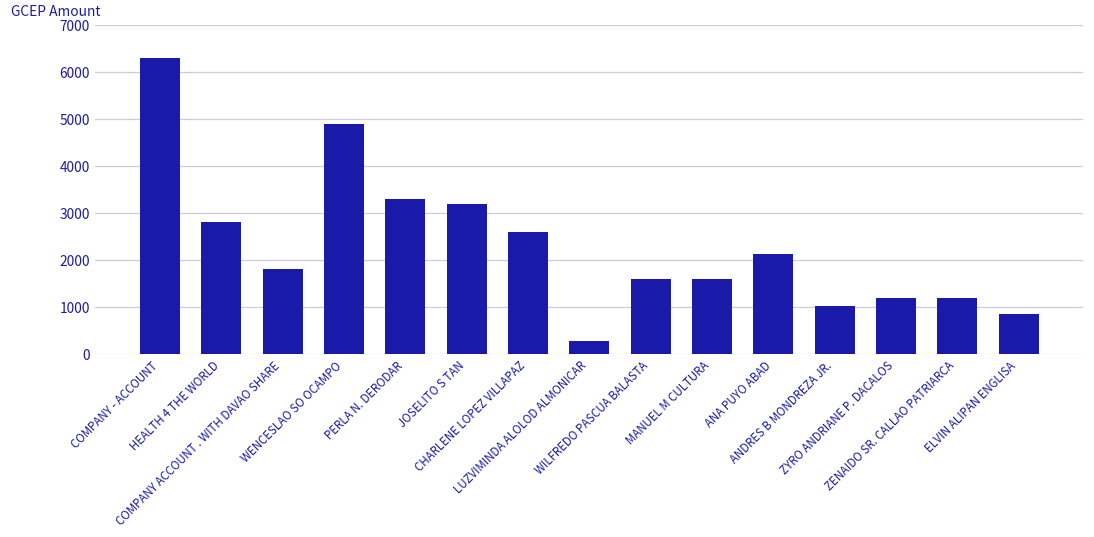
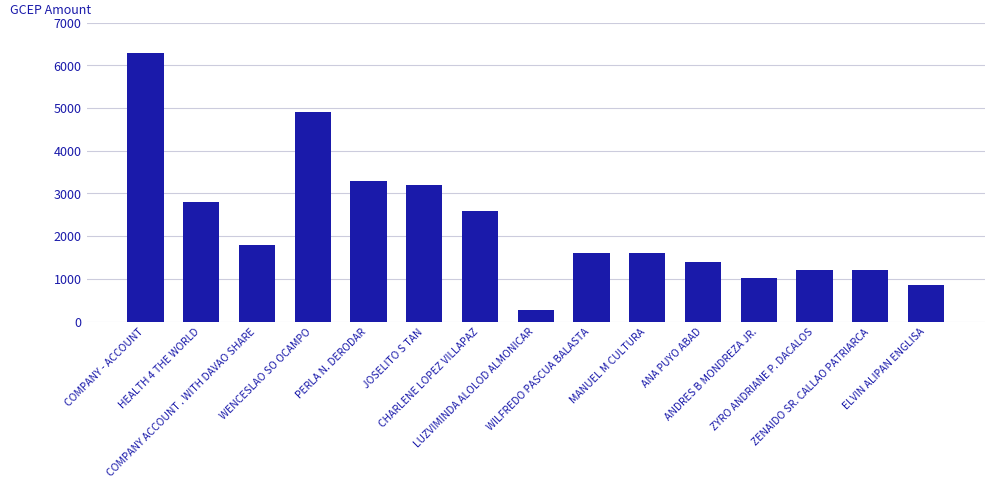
  {
    "COMPANY - ACCOUNT": 6300,
    "HEALTH 4 THE WORLD": 2800,
    "COMPANY ACCOUNT . WITH DAVAO SHARE": 1800,
    "WENCESLAO SO OCAMPO": 4900,
    "PERLA N. DERODAR": 3300,
    "JOSELITO S TAN": 3200,
    "CHARLENE LOPEZ VILLAPAZ": 2600,
    "LUZVIMINDA ALOLOD ALMONICAR": 300,
    "WILFREDO PASCUA BALASTA": 1600,
    "MANUEL M CULTURA": 1600,
-   "ANA PUYO ABAD": 2100,
+   "ANA PUYO ABAD": 1400,
    "ANDRES B MONDREZA JR.": 1000,
    "ZYRO ANDRIANE P. DACALOS": 1200,
    "ZENAIDO SR. CALLAO PATRIARCA": 1200,
    "ELVIN ALIPAN ENGLISA": 900
  }
